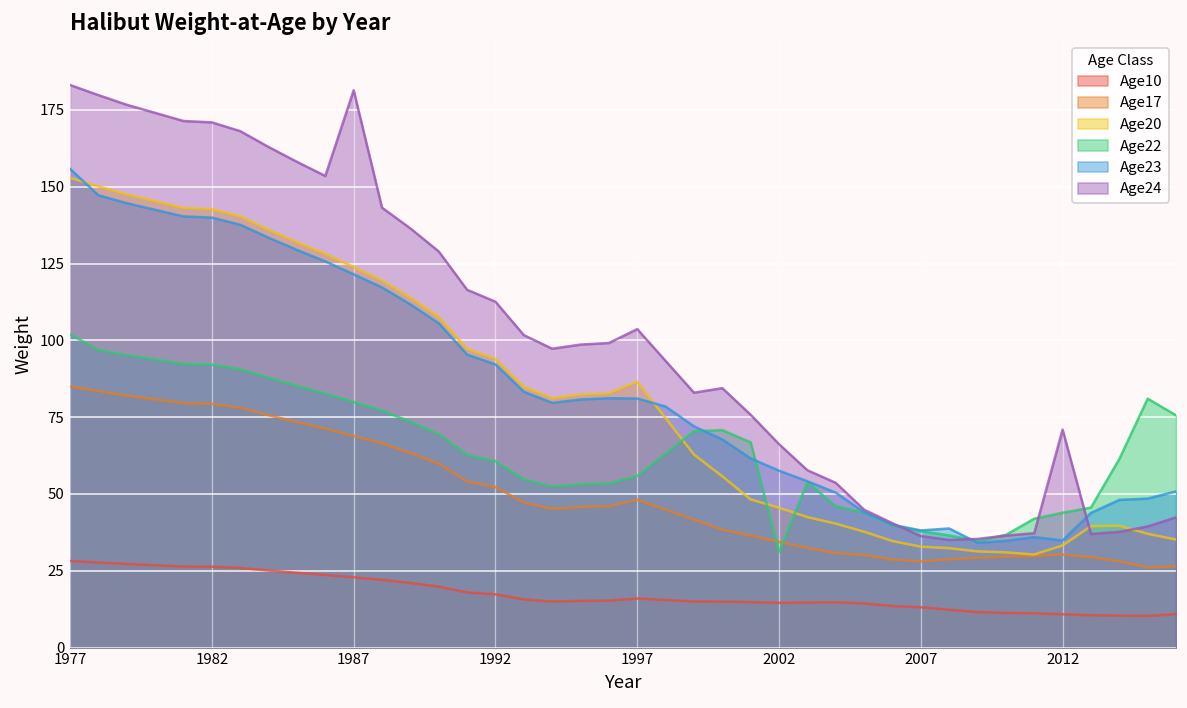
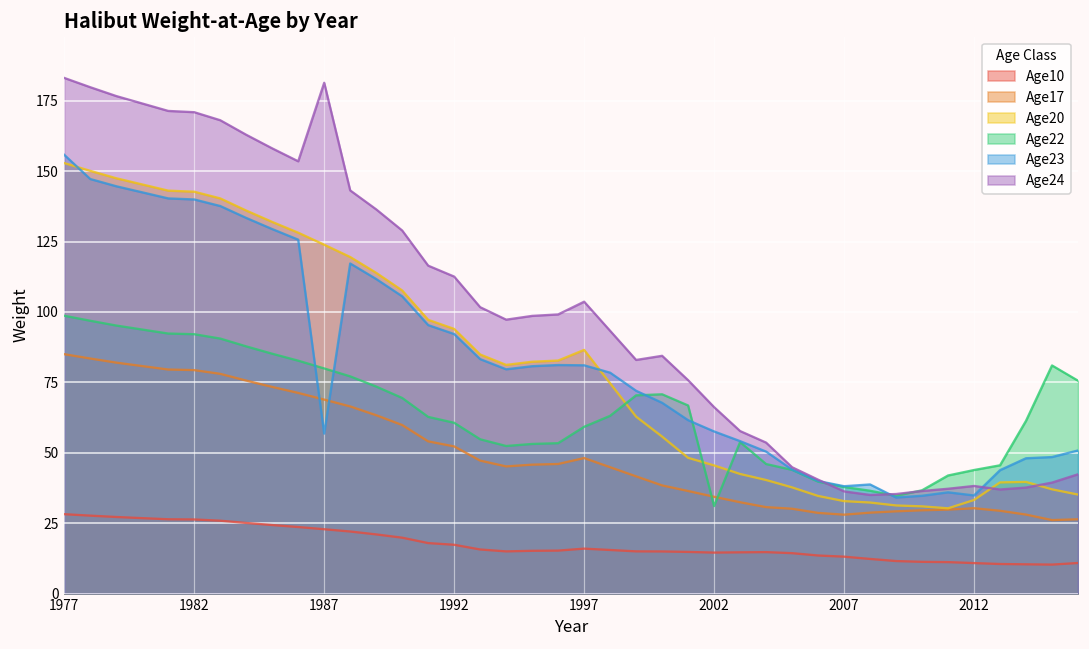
  {
    "Age22": {
-     "1977": 102,
+     "1977": 99,
      "1982": 92,
      "1987": 80,
      "1992": 61,
-     "1997": 56,
+     "1997": 59,
      "2002": 31,
      "2012": 44
    },
    "Age23": {
      "1977": 156,
      "1982": 140,
-     "1987": 122,
+     "1987": 57,
      "1992": 92,
      "1997": 81,
      "2002": 58,
      "2012": 35
    },
    "Age24": {
      "1977": 183,
      "1982": 171,
      "1987": 181,
      "1992": 113,
      "1997": 104,
      "2002": 66,
      "2007": 36,
-     "2012": 71
+     "2012": 38
    }
  }
